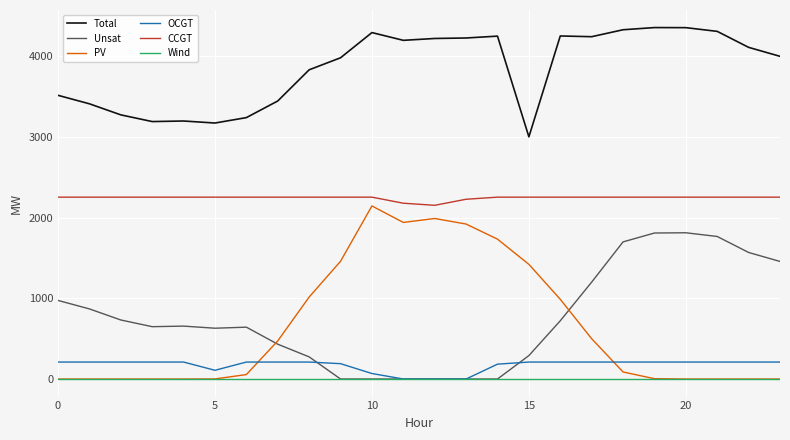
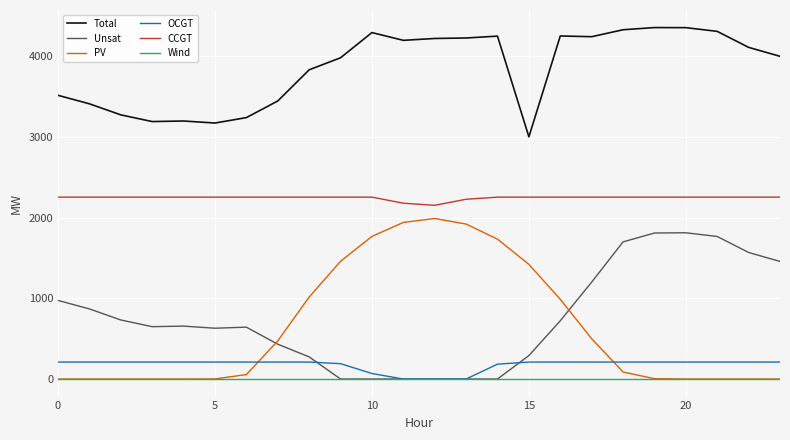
  {
    "Total": {
      "0": 3500,
      "5": 3200,
      "10": 4300,
      "15": 3000,
      "20": 4400
    },
    "Unsat": {
      "0": 1000,
      "5": 600,
      "15": 300,
      "20": 1800
    },
    "PV": {
-     "10": 2100,
+     "10": 1800,
      "15": 1400
    },
    "OCGT": {
      "0": 200,
-     "5": 100,
+     "5": 200,
      "10": 100,
      "15": 200,
      "20": 200
    },
    "CCGT": {
      "0": 2300,
      "5": 2300,
      "10": 2300,
      "15": 2300,
      "20": 2300
    },
    "Wind": {
      "15": 0
    }
  }
